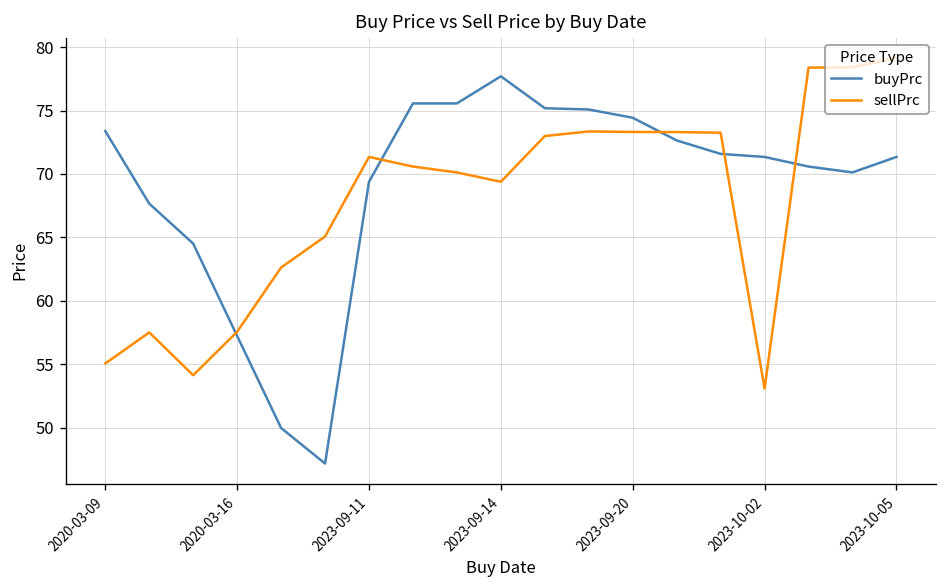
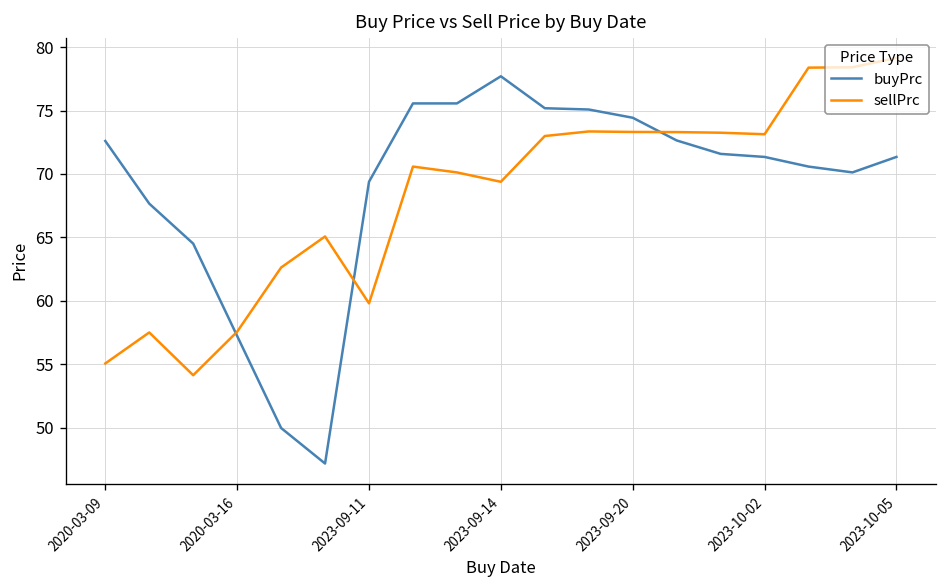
  {
    "buyPrc": {
-     "2020-03-09": 73.4,
+     "2020-03-09": 72.6,
      "2020-03-16": 57.2,
      "2023-09-11": 69.4,
      "2023-09-14": 77.7,
      "2023-09-20": 74.4,
      "2023-10-02": 71.3,
      "2023-10-05": 71.3
    },
    "sellPrc": {
      "2020-03-09": 55.1,
      "2020-03-16": 57.6,
-     "2023-09-11": 71.3,
+     "2023-09-11": 59.8,
      "2023-09-14": 69.4,
      "2023-09-20": 73.3,
-     "2023-10-02": 53.1
+     "2023-10-02": 73.1
    }
  }
